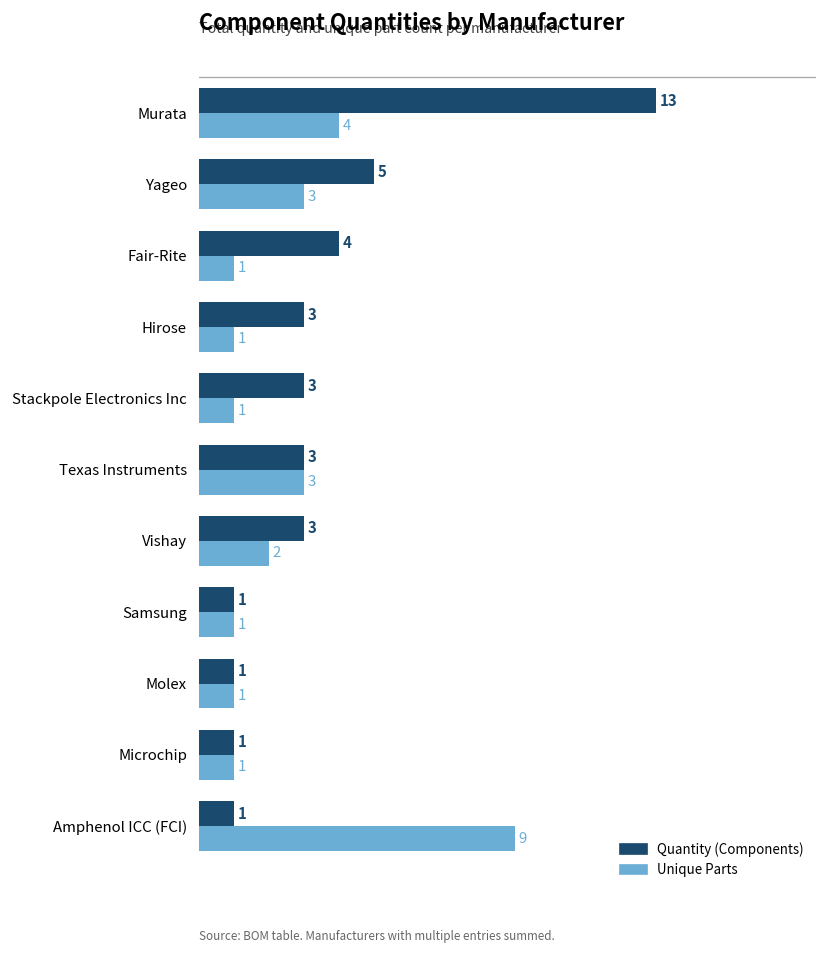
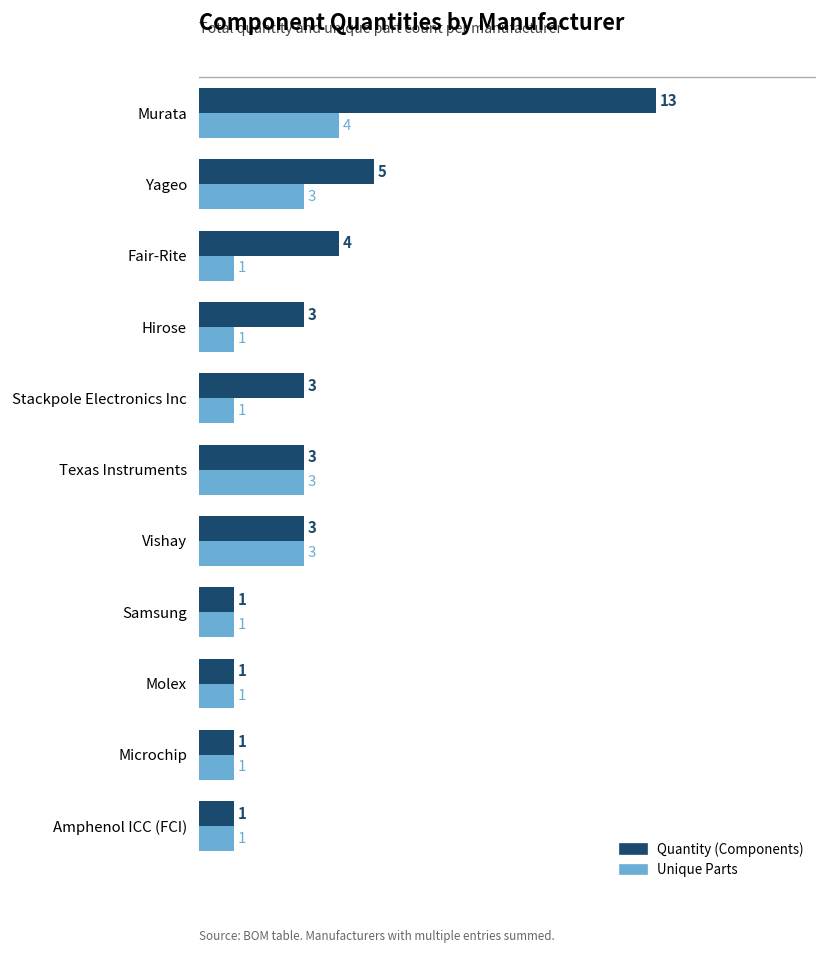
  {
    "Quantity (Components)": {
      "Murata": 13,
      "Yageo": 5,
      "Fair-Rite": 4,
      "Hirose": 3,
      "Stackpole Electronics Inc": 3,
      "Texas Instruments": 3,
      "Vishay": 3,
      "Samsung": 1,
      "Molex": 1,
      "Microchip": 1,
      "Amphenol ICC (FCI)": 1
    },
    "Unique Parts": {
      "Murata": 4,
      "Yageo": 3,
      "Fair-Rite": 1,
      "Hirose": 1,
      "Stackpole Electronics Inc": 1,
      "Texas Instruments": 3,
-     "Vishay": 2,
+     "Vishay": 3,
      "Samsung": 1,
      "Molex": 1,
      "Microchip": 1,
-     "Amphenol ICC (FCI)": 9
+     "Amphenol ICC (FCI)": 1
    }
  }
